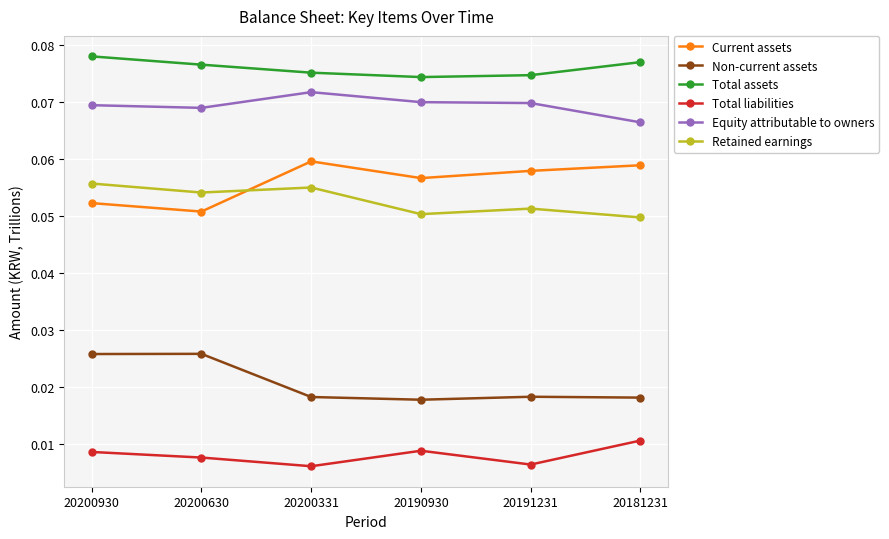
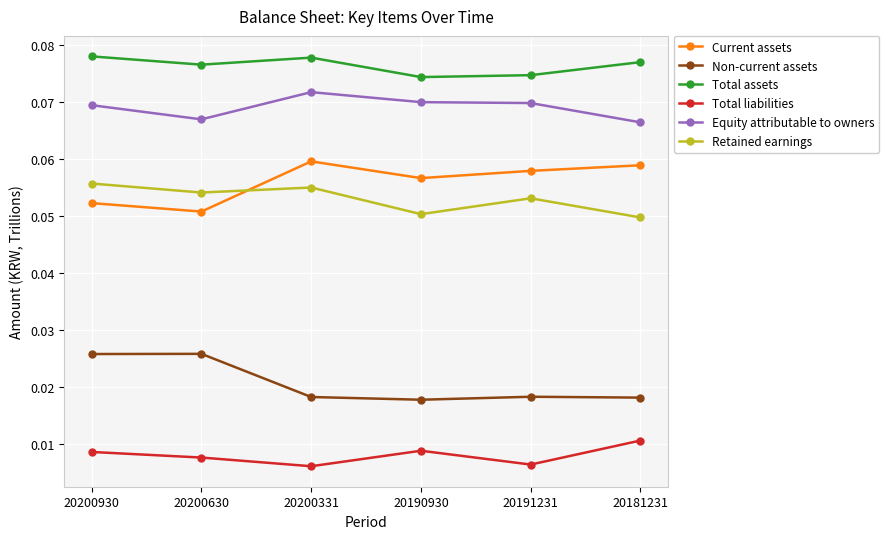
  {
    "Current assets": {
      "20200930": 0.052,
      "20200630": 0.051,
      "20200331": 0.060,
      "20190930": 0.057,
      "20191231": 0.058,
      "20181231": 0.059
    },
    "Non-current assets": {
      "20200930": 0.026,
      "20200630": 0.026,
      "20200331": 0.018,
      "20190930": 0.018,
      "20191231": 0.018,
      "20181231": 0.018
    },
    "Total assets": {
      "20200930": 0.078,
      "20200630": 0.077,
-     "20200331": 0.075,
+     "20200331": 0.078,
      "20190930": 0.074,
      "20191231": 0.075,
      "20181231": 0.077
    },
    "Total liabilities": {
      "20200930": 0.009,
      "20200630": 0.008,
      "20200331": 0.006,
      "20190930": 0.009,
      "20191231": 0.006,
      "20181231": 0.011
    },
    "Equity attributable to owners": {
      "20200930": 0.069,
-     "20200630": 0.069,
+     "20200630": 0.067,
      "20200331": 0.072,
      "20190930": 0.070,
      "20191231": 0.070,
      "20181231": 0.066
    },
    "Retained earnings": {
      "20200930": 0.056,
      "20200630": 0.054,
      "20200331": 0.055,
      "20190930": 0.050,
-     "20191231": 0.051,
+     "20191231": 0.053,
      "20181231": 0.050
    }
  }
